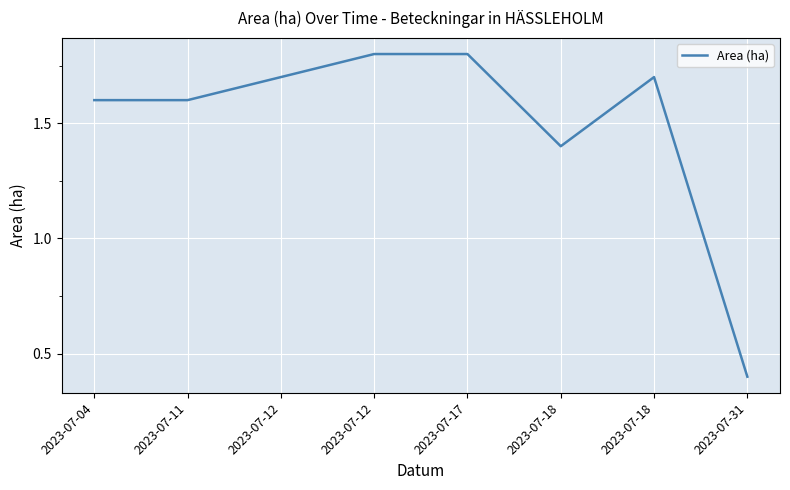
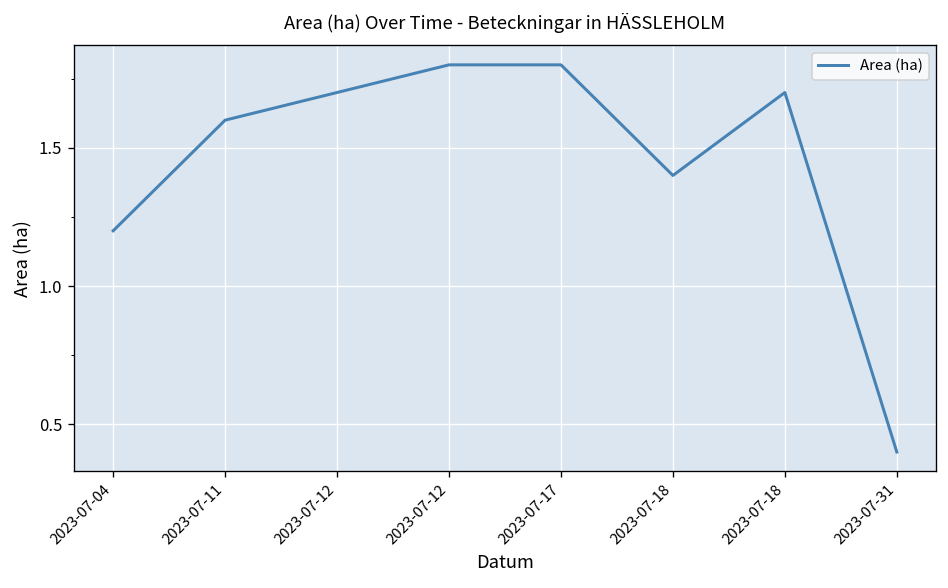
  {
-   "2023-07-04": 1.6,
+   "2023-07-04": 1.2,
    "2023-07-11": 1.6,
    "2023-07-17": 1.8,
    "2023-07-31": 0.4
  }
